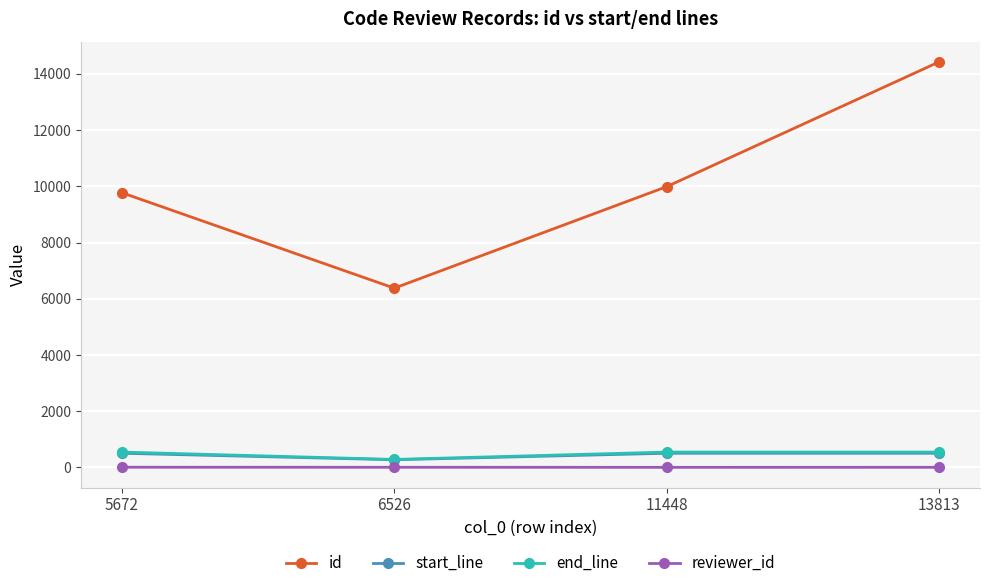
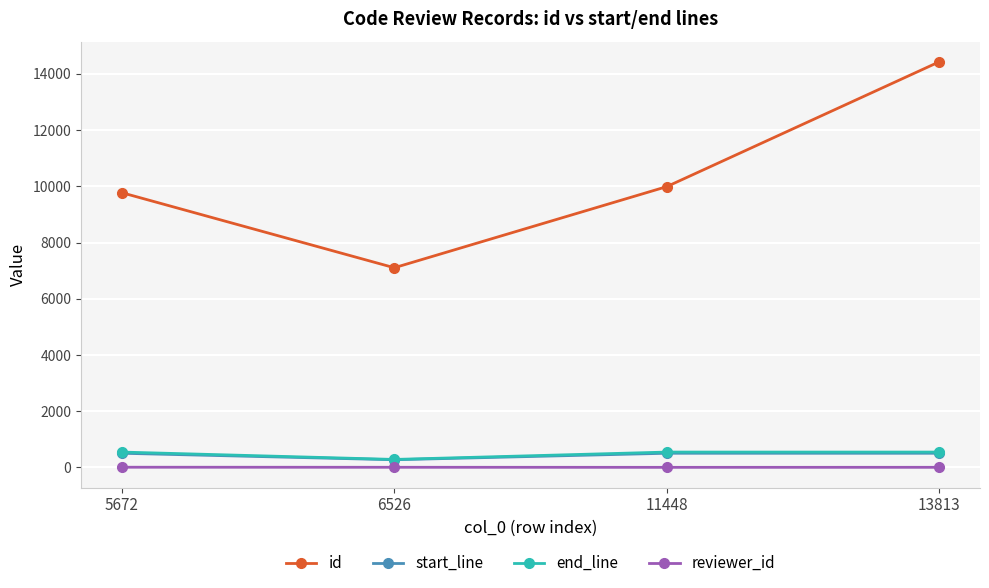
  {
    "id": {
      "5672": 9800,
-     "6526": 6400,
+     "6526": 7100,
      "11448": 10000,
      "13813": 14400
    },
    "reviewer_id": {
      "5672": 0,
      "6526": 0,
      "11448": 0,
      "13813": 0
    }
  }
